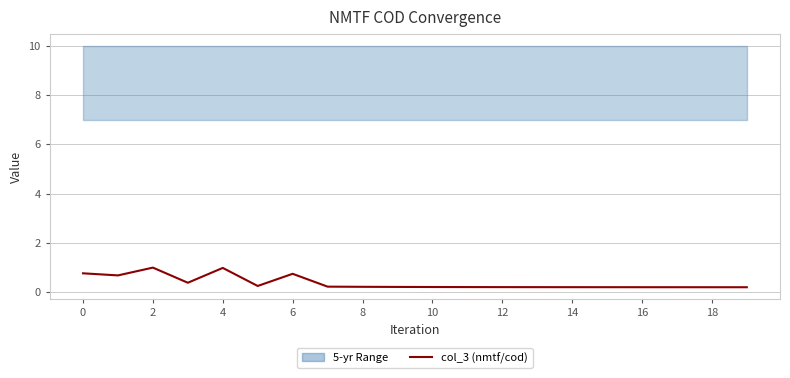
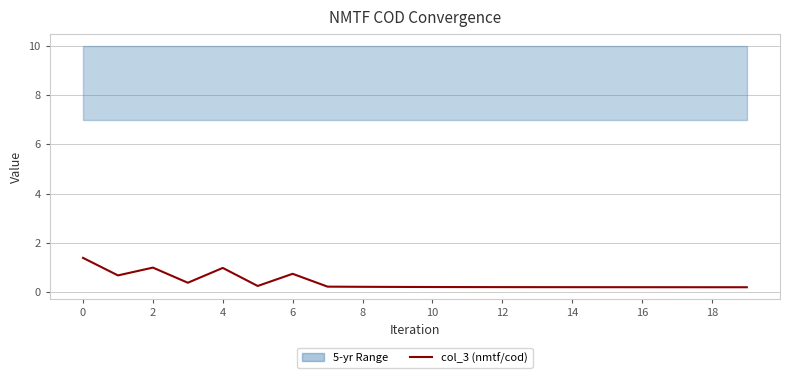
  {
    "col_3 (nmtf/cod)": {
-     "0": 0.8,
+     "0": 1.4,
      "2": 1.0,
      "4": 1.0,
      "6": 0.7,
      "8": 0.2,
      "10": 0.2,
      "12": 0.2,
      "14": 0.2,
      "16": 0.2,
      "18": 0.2
    },
    "5-yr Range": {
      "0": 10.0,
      "2": 10.0,
      "4": 10.0,
      "6": 10.0,
      "8": 10.0,
      "10": 10.0,
      "12": 10.0,
      "14": 10.0,
      "16": 10.0,
      "18": 10.0
    }
  }
